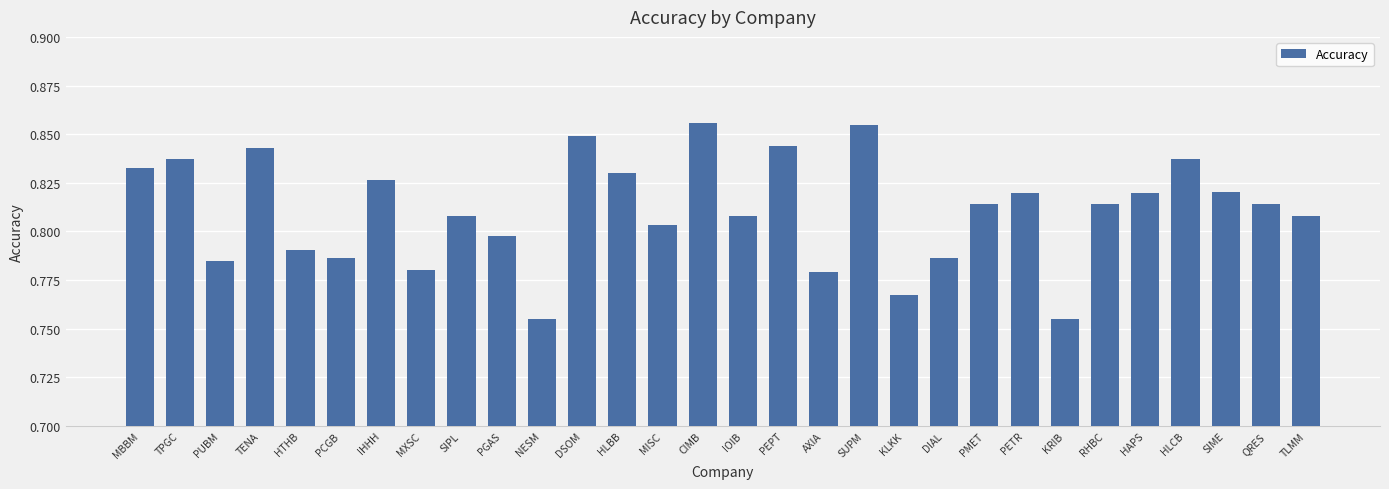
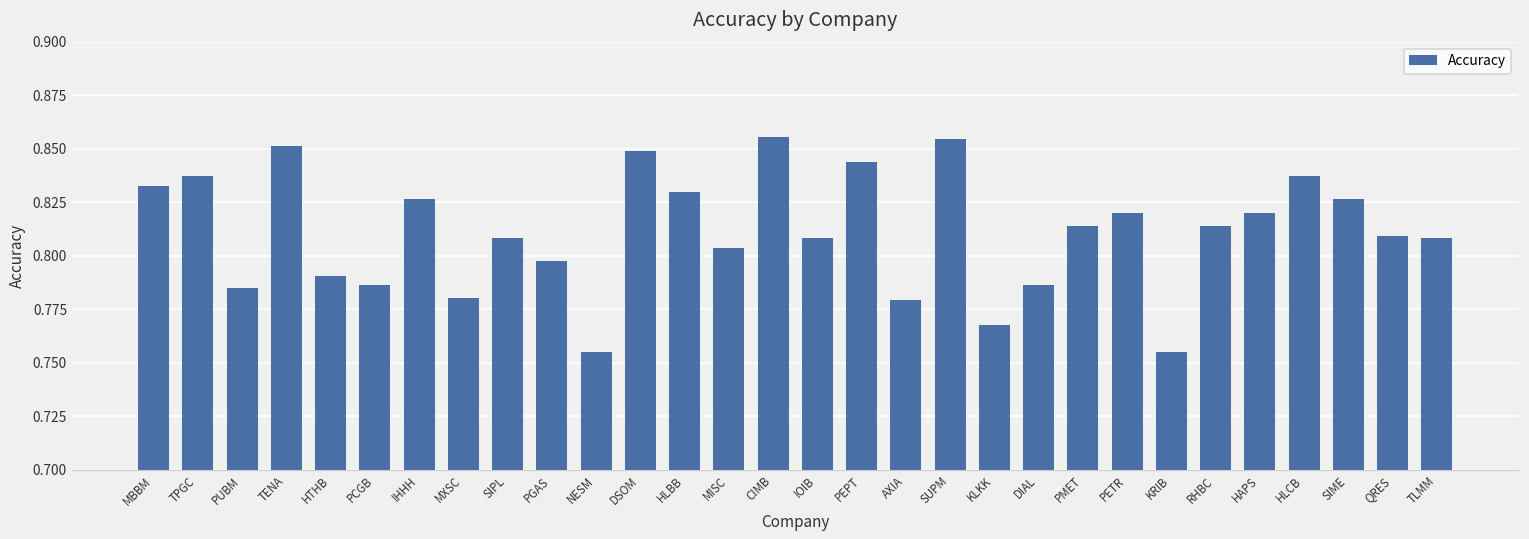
  {
    "MBBM": 0.832,
    "TPGC": 0.837,
    "PUBM": 0.785,
-   "TENA": 0.843,
+   "TENA": 0.851,
    "HTHB": 0.791,
    "PCGB": 0.786,
    "IHHH": 0.827,
    "MXSC": 0.780,
    "SIPL": 0.808,
    "PGAS": 0.798,
    "NESM": 0.755,
    "DSOM": 0.849,
    "HLBB": 0.830,
    "MISC": 0.803,
    "CIMB": 0.855,
    "IOIB": 0.808,
    "PEPT": 0.844,
    "AXIA": 0.779,
    "SUPM": 0.855,
    "KLKK": 0.767,
    "DIAL": 0.786,
    "PMET": 0.814,
    "PETR": 0.820,
    "KRIB": 0.755,
    "RHBC": 0.814,
    "HAPS": 0.820,
    "HLCB": 0.837,
-   "SIME": 0.820,
-   "QRES": 0.814,
+   "SIME": 0.827,
+   "QRES": 0.809,
    "TLMM": 0.808
  }
